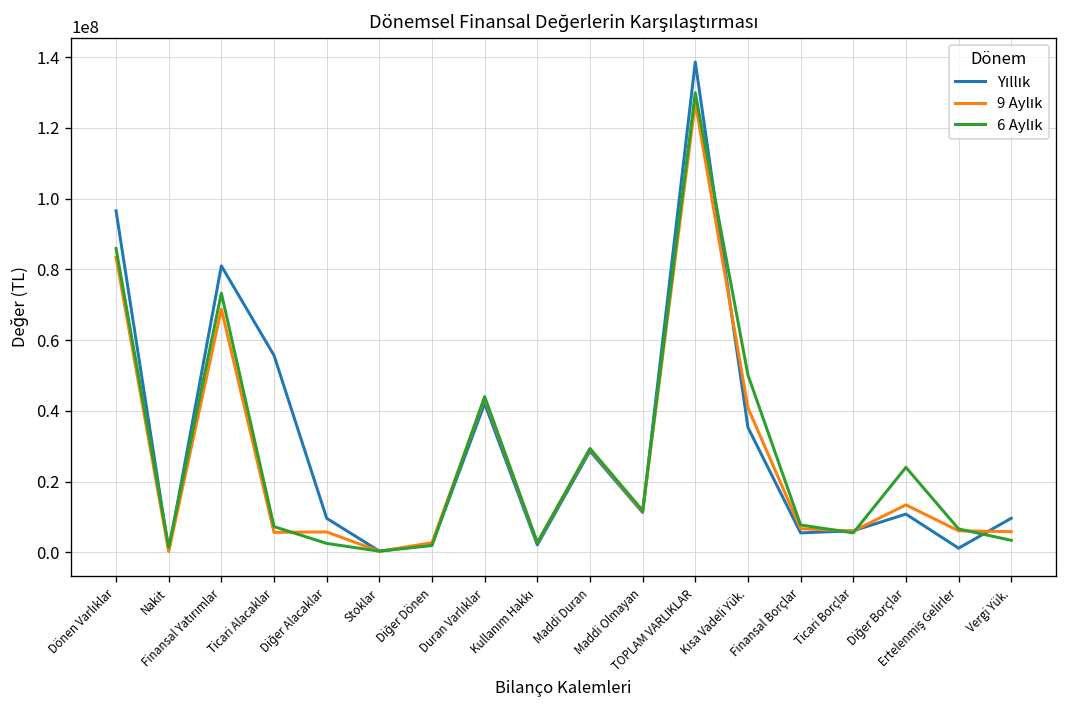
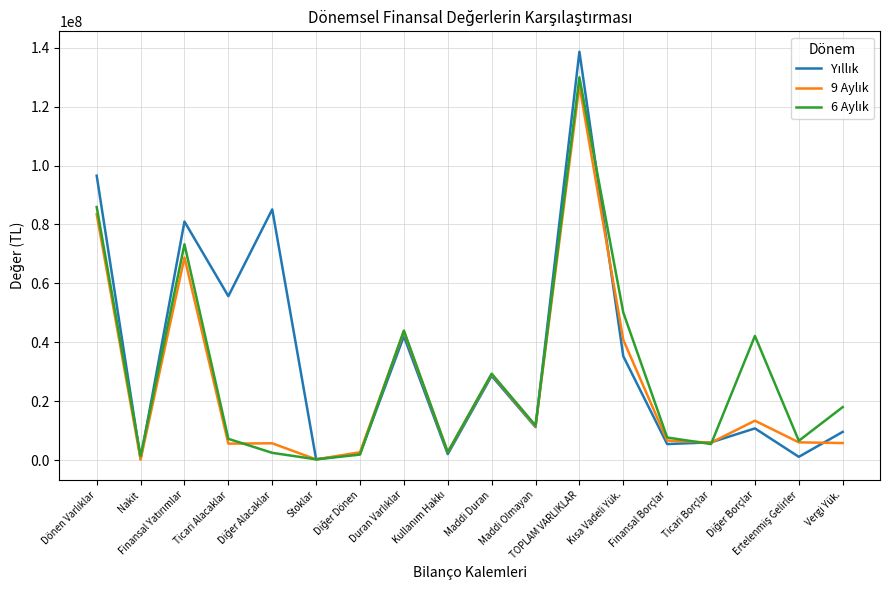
  {
    "Yıllık": {
      "Dönen Varlıklar": 97000000,
      "Finansal Yatırımlar": 81000000,
      "Ticari Alacaklar": 56000000,
-     "Diğer Alacaklar": 10000000,
+     "Diğer Alacaklar": 85000000,
      "Duran Varlıklar": 42000000,
      "TOPLAM VARLIKLAR": 139000000,
      "Kısa Vadeli Yük.": 35000000,
      "Finansal Borçlar": 5000000,
      "Diğer Borçlar": 11000000,
      "Ertelenmiş Gelirler": 1000000,
      "Vergi Yük.": 10000000
    },
    "9 Aylık": {
      "Dönen Varlıklar": 83000000,
      "Finansal Yatırımlar": 69000000,
      "Ticari Alacaklar": 6000000,
      "Diğer Alacaklar": 6000000,
      "TOPLAM VARLIKLAR": 127000000,
      "Kısa Vadeli Yük.": 41000000,
      "Finansal Borçlar": 7000000,
      "Diğer Borçlar": 13000000,
      "Vergi Yük.": 6000000
    },
    "6 Aylık": {
      "Dönen Varlıklar": 86000000,
      "Nakit": 1000000,
      "Finansal Yatırımlar": 73000000,
      "Ticari Alacaklar": 7000000,
      "Diğer Alacaklar": 3000000,
      "TOPLAM VARLIKLAR": 130000000,
      "Kısa Vadeli Yük.": 50000000,
      "Finansal Borçlar": 8000000,
-     "Diğer Borçlar": 24000000,
-     "Vergi Yük.": 3000000
+     "Diğer Borçlar": 42000000,
+     "Vergi Yük.": 18000000
    }
  }
